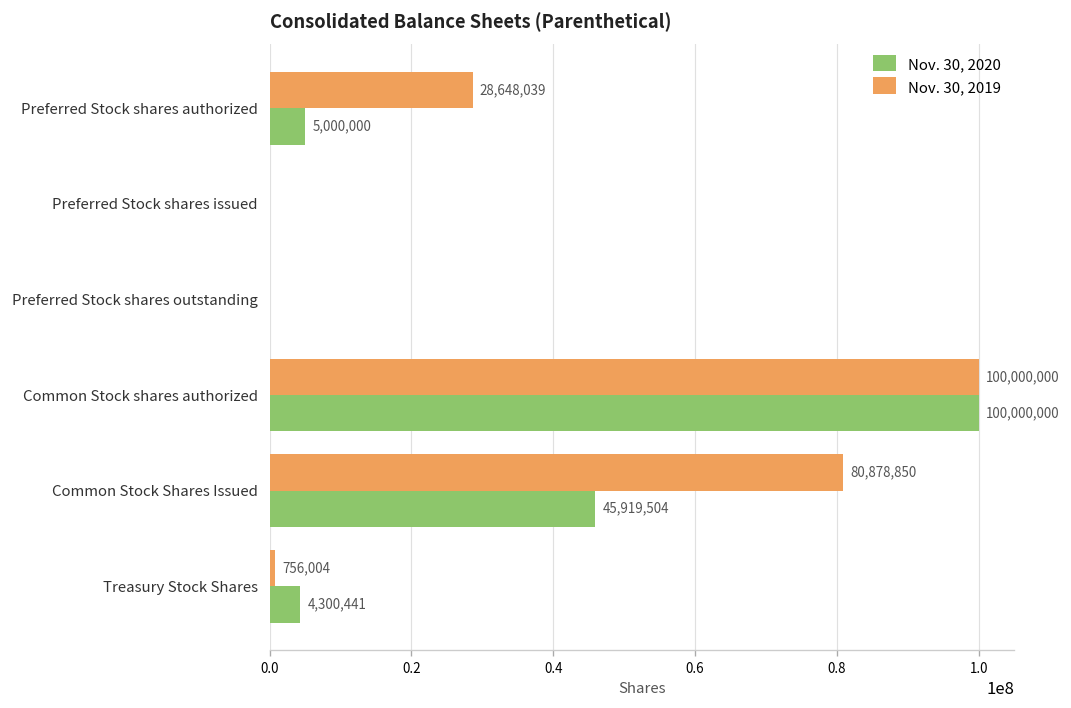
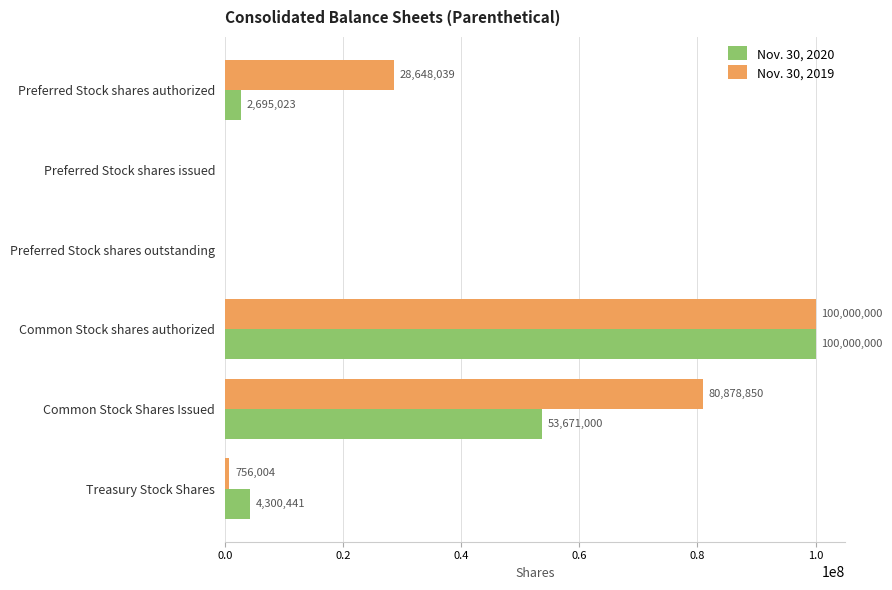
  {
    "Nov. 30, 2020": {
-     "Preferred Stock shares authorized": "5,000,000",
+     "Preferred Stock shares authorized": "2,695,023",
      "Common Stock shares authorized": "100,000,000",
-     "Common Stock Shares Issued": "45,919,504",
+     "Common Stock Shares Issued": "53,671,000",
      "Treasury Stock Shares": "4,300,441"
    },
    "Nov. 30, 2019": {
      "Preferred Stock shares authorized": "28,648,039",
      "Common Stock shares authorized": "100,000,000",
      "Common Stock Shares Issued": "80,878,850",
      "Treasury Stock Shares": "756,004"
    }
  }
